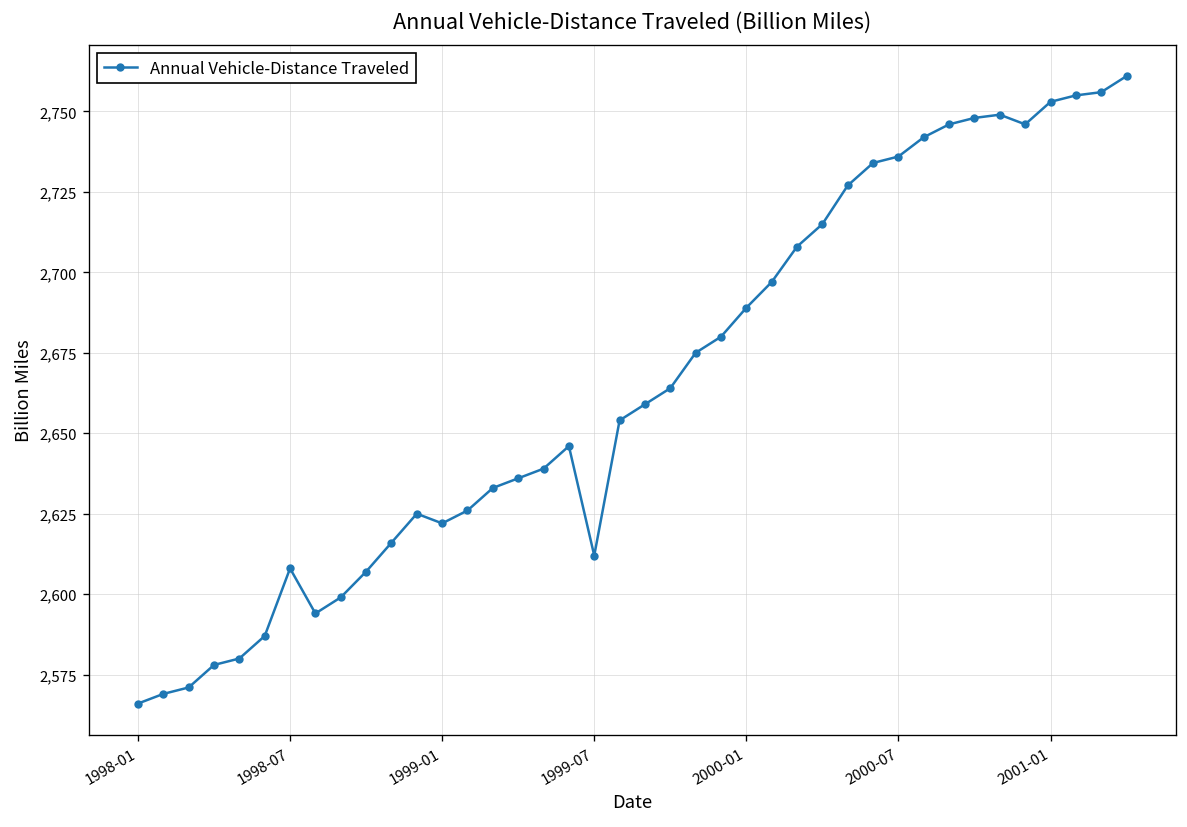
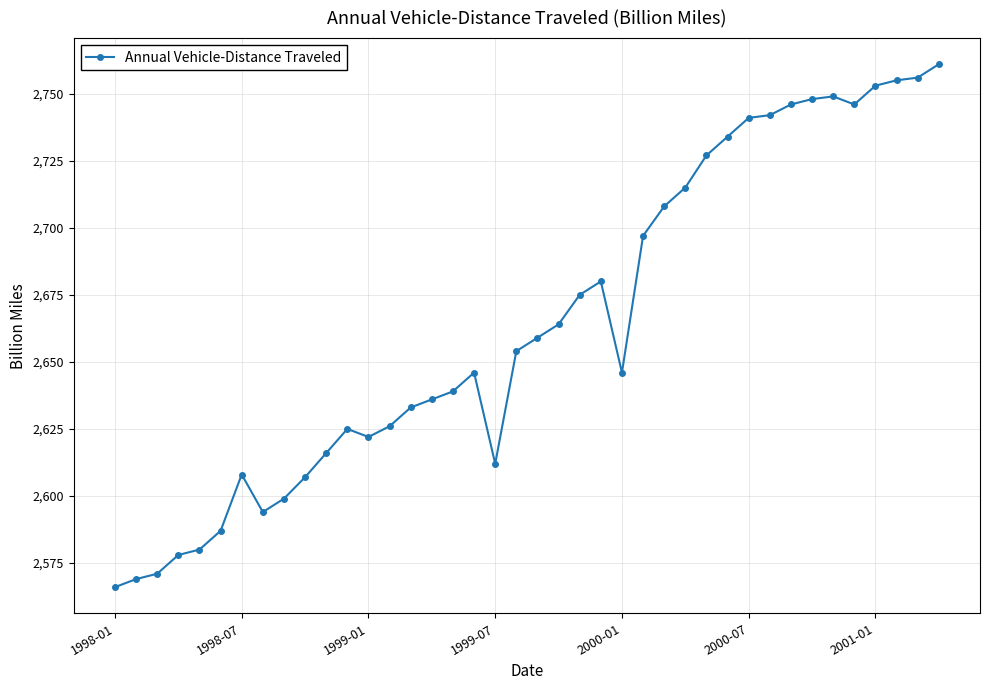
  {
    "1998-01": "2,566",
    "1998-07": "2,608",
    "1999-01": "2,622",
    "1999-07": "2,612",
-   "2000-01": "2,689",
-   "2000-07": "2,736",
+   "2000-01": "2,646",
+   "2000-07": "2,741",
    "2001-01": "2,753"
  }
